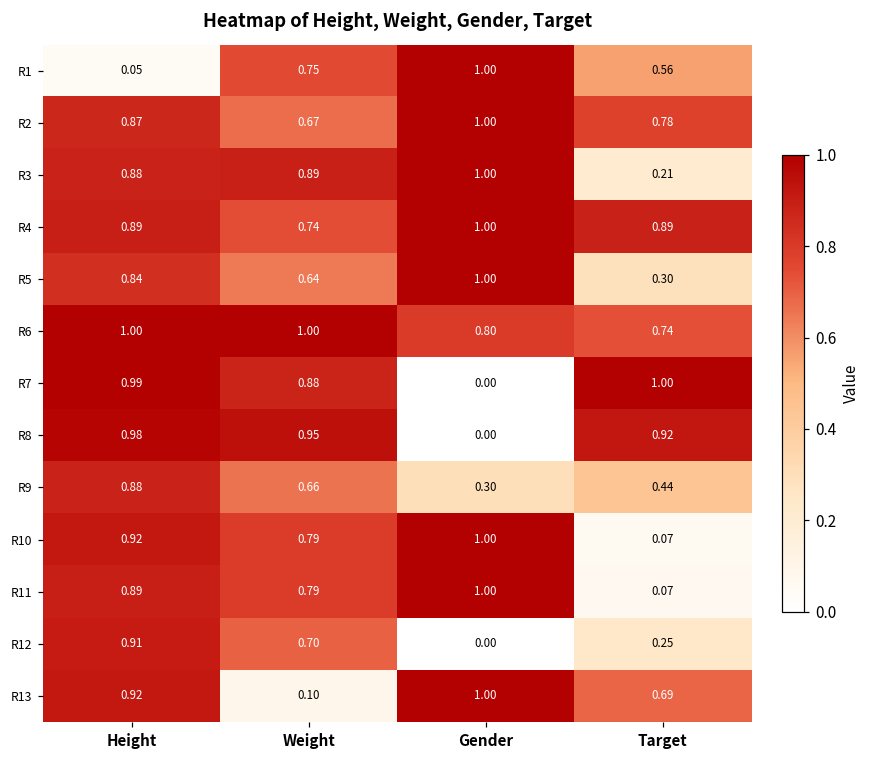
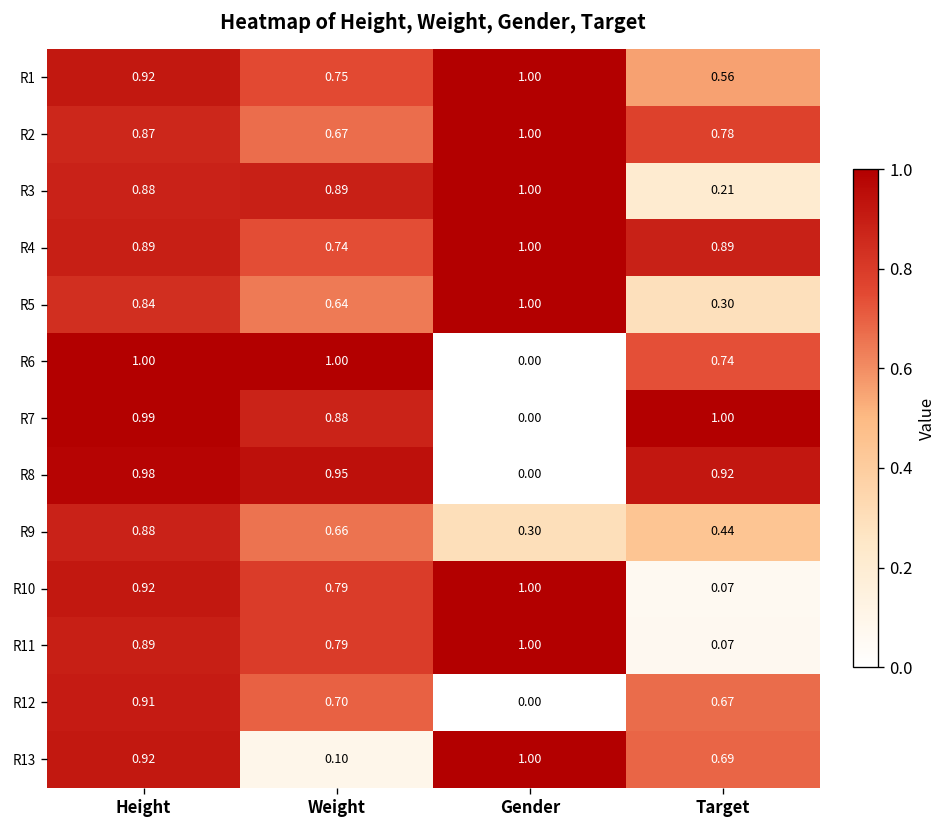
  {
    "R1": {
-     "Height": 0.05,
+     "Height": 0.92,
      "Weight": 0.75,
      "Gender": 1.00,
      "Target": 0.56
    },
    "R2": {
      "Height": 0.87,
      "Weight": 0.67,
      "Gender": 1.00,
      "Target": 0.78
    },
    "R3": {
      "Height": 0.88,
      "Weight": 0.89,
      "Gender": 1.00,
      "Target": 0.21
    },
    "R4": {
      "Height": 0.89,
      "Weight": 0.74,
      "Gender": 1.00,
      "Target": 0.89
    },
    "R5": {
      "Height": 0.84,
      "Weight": 0.64,
      "Gender": 1.00,
      "Target": 0.30
    },
    "R6": {
      "Height": 1.00,
      "Weight": 1.00,
-     "Gender": 0.80,
+     "Gender": 0.00,
      "Target": 0.74
    },
    "R7": {
      "Height": 0.99,
      "Weight": 0.88,
      "Gender": 0.00,
      "Target": 1.00
    },
    "R8": {
      "Height": 0.98,
      "Weight": 0.95,
      "Gender": 0.00,
      "Target": 0.92
    },
    "R9": {
      "Height": 0.88,
      "Weight": 0.66,
      "Gender": 0.30,
      "Target": 0.44
    },
    "R10": {
      "Height": 0.92,
      "Weight": 0.79,
      "Gender": 1.00,
      "Target": 0.07
    },
    "R11": {
      "Height": 0.89,
      "Weight": 0.79,
      "Gender": 1.00,
      "Target": 0.07
    },
    "R12": {
      "Height": 0.91,
      "Weight": 0.70,
      "Gender": 0.00,
-     "Target": 0.25
+     "Target": 0.67
    },
    "R13": {
      "Height": 0.92,
      "Weight": 0.10,
      "Gender": 1.00,
      "Target": 0.69
    }
  }
